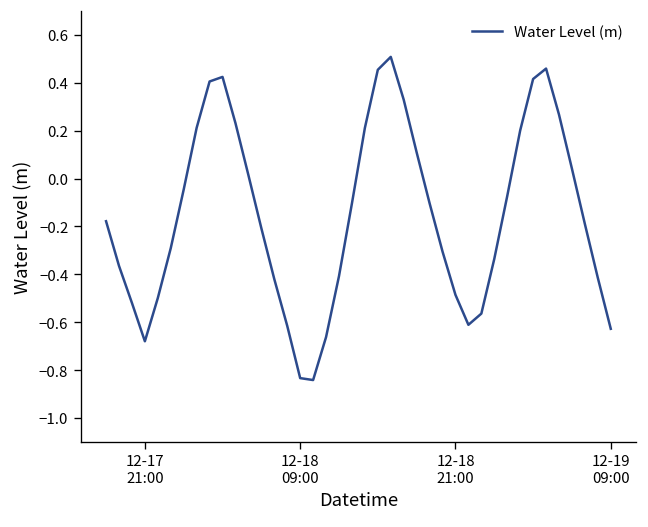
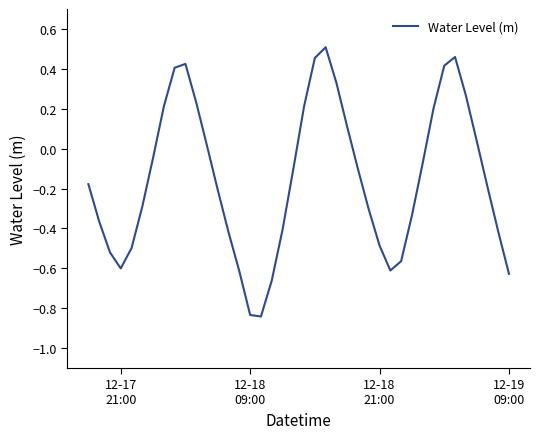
  {
-   "12-17 21:00": -0.68,
+   "12-17 21:00": -0.60,
    "12-18 09:00": -0.83,
    "12-18 21:00": -0.49,
    "12-19 09:00": -0.63
  }
